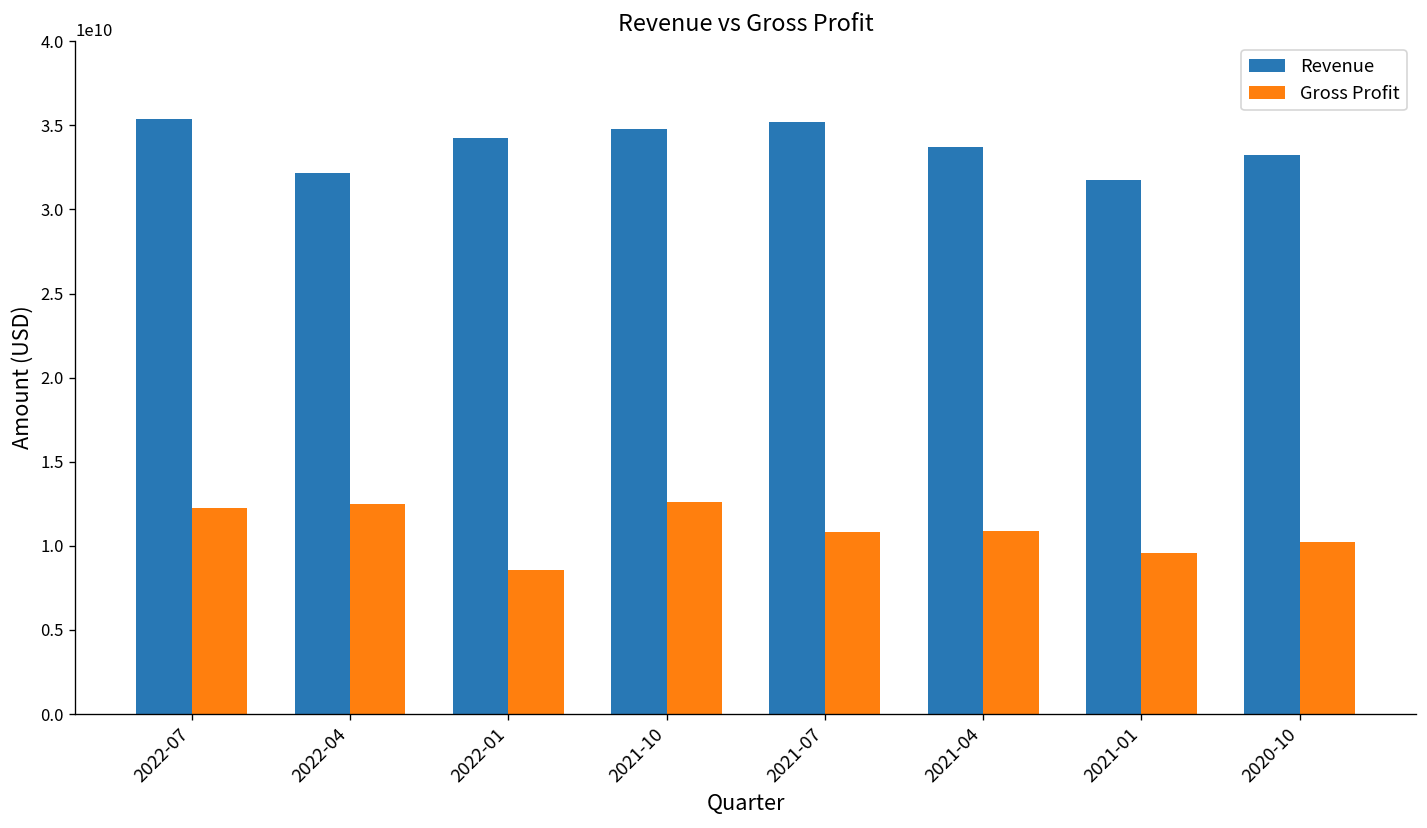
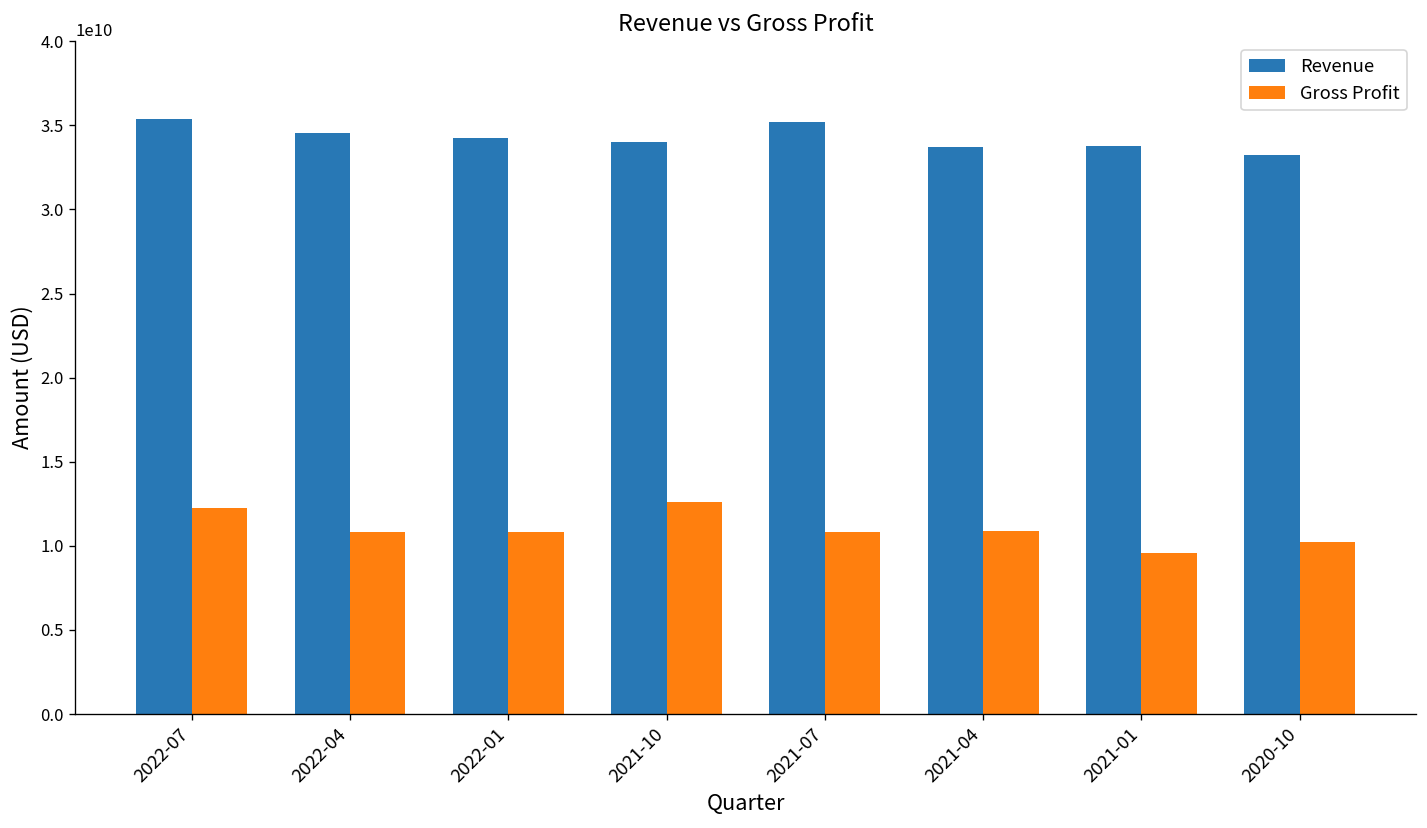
  {
    "Revenue": {
      "2022-07": 35300000000,
-     "2022-04": 32100000000,
+     "2022-04": 34600000000,
      "2022-01": 34200000000,
-     "2021-10": 34800000000,
+     "2021-10": 34000000000,
      "2021-07": 35200000000,
      "2021-04": 33700000000,
-     "2021-01": 31800000000,
+     "2021-01": 33700000000,
      "2020-10": 33200000000
    },
    "Gross Profit": {
      "2022-07": 12300000000,
-     "2022-04": 12500000000,
-     "2022-01": 8500000000,
+     "2022-04": 10800000000,
+     "2022-01": 10800000000,
      "2021-10": 12600000000,
      "2021-07": 10800000000,
      "2021-04": 10900000000,
      "2021-01": 9600000000,
      "2020-10": 10300000000
    }
  }
